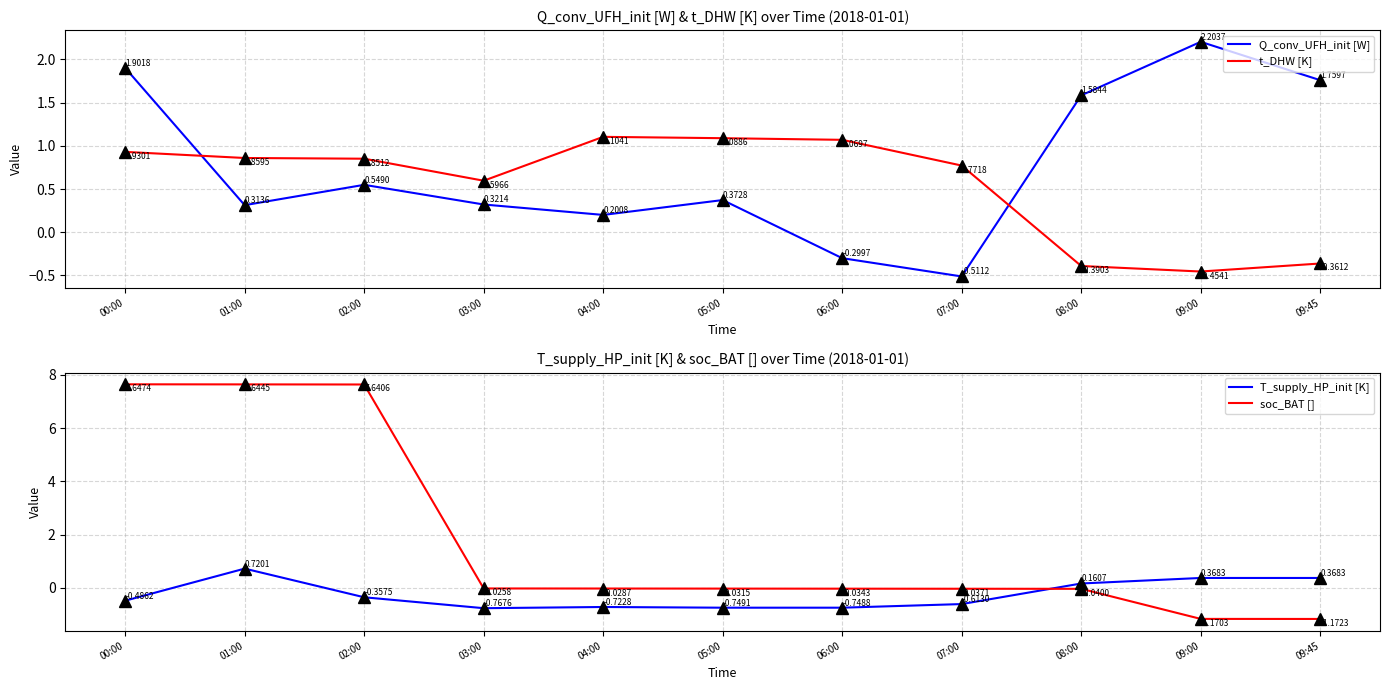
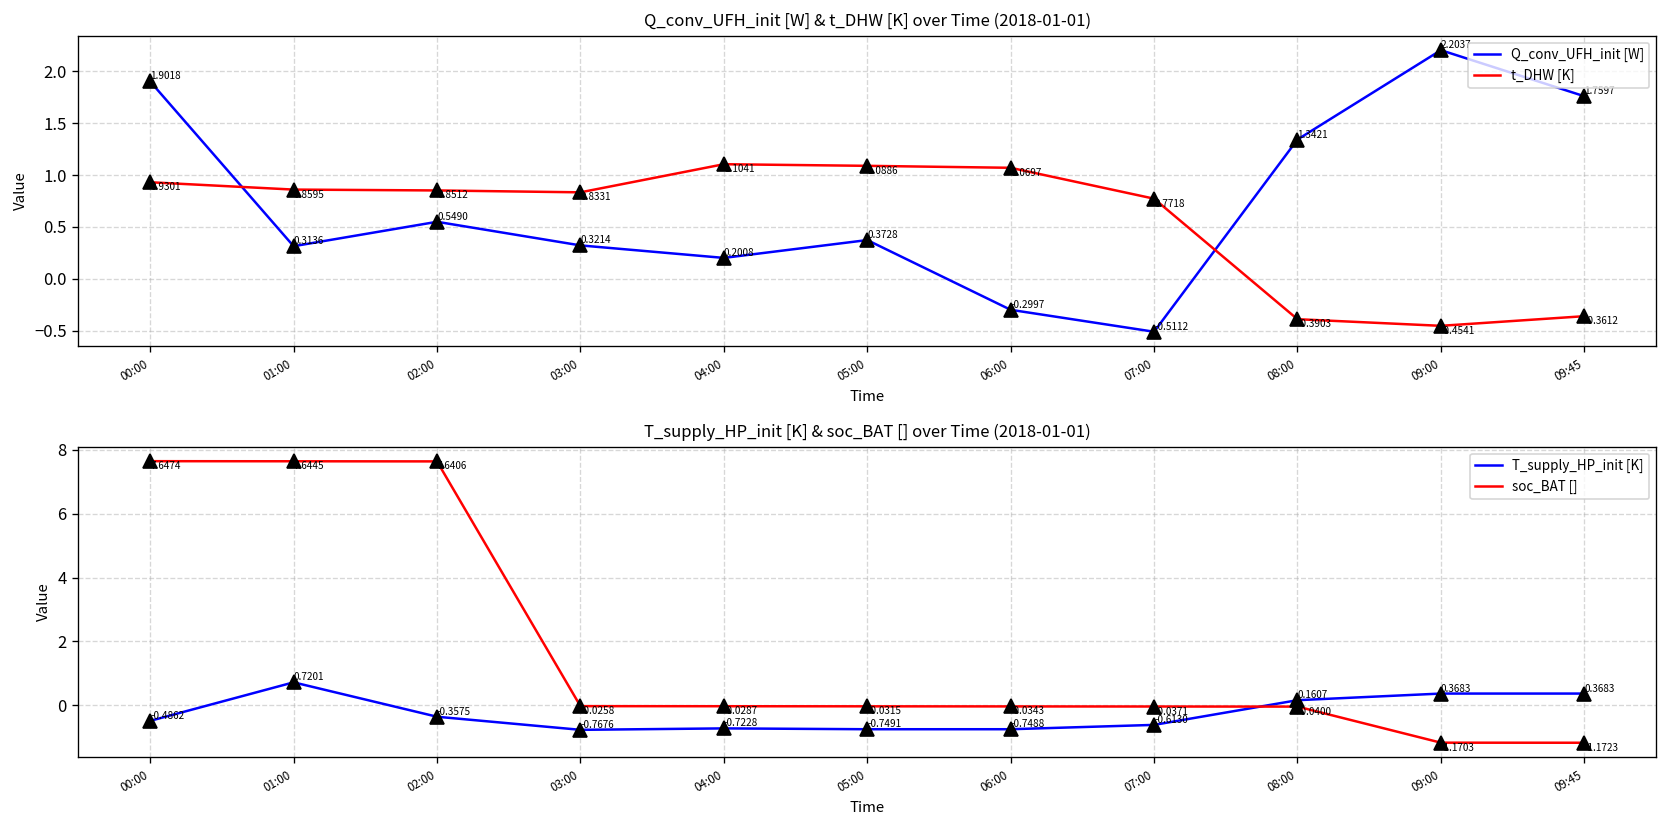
  {
    "Q_conv_UFH_init [W] & t_DHW [K] over Time (2018-01-01)": {
      "Q_conv_UFH_init [W]": {
-       "08:00": 1.5844
+       "08:00": 1.3421
      },
      "t_DHW [K]": {
-       "03:00": 0.5966
+       "03:00": 0.8331
      }
    }
  }
